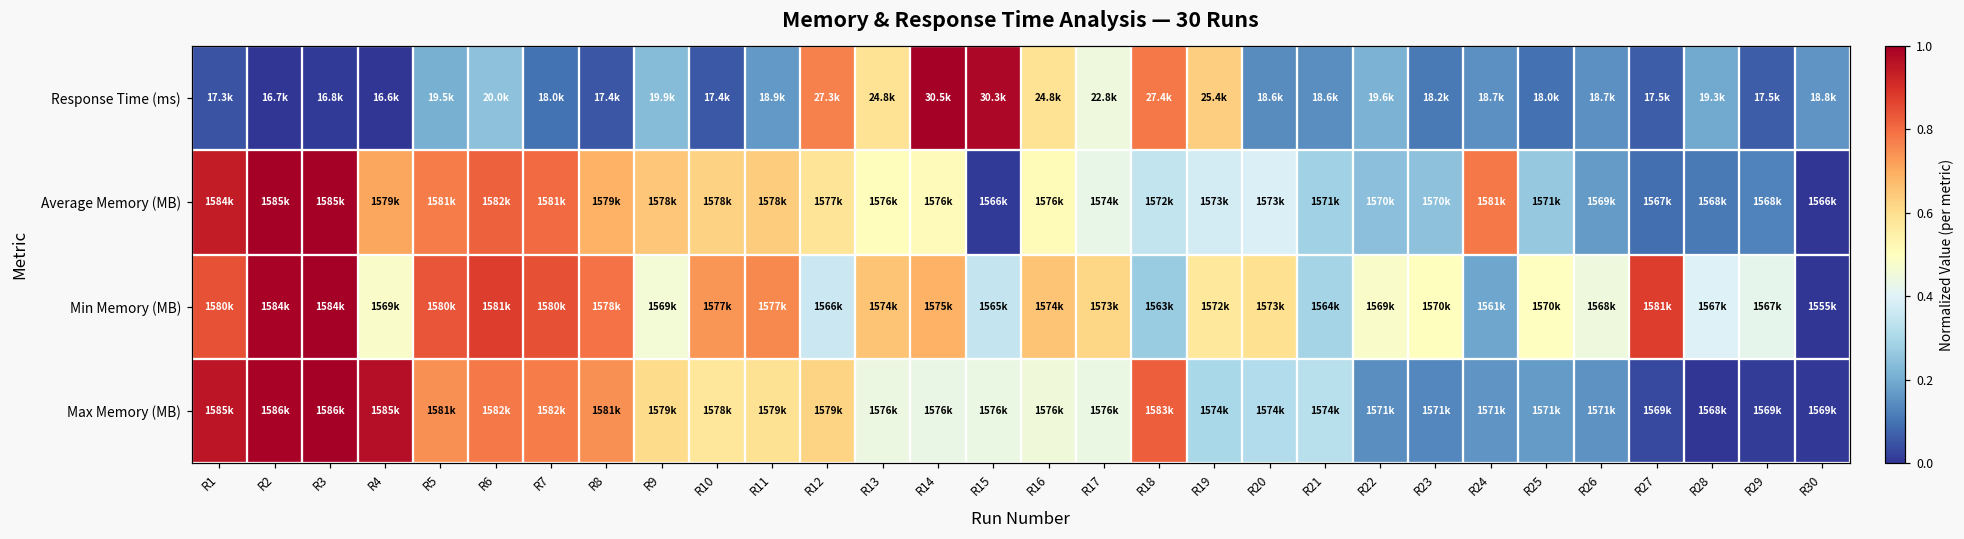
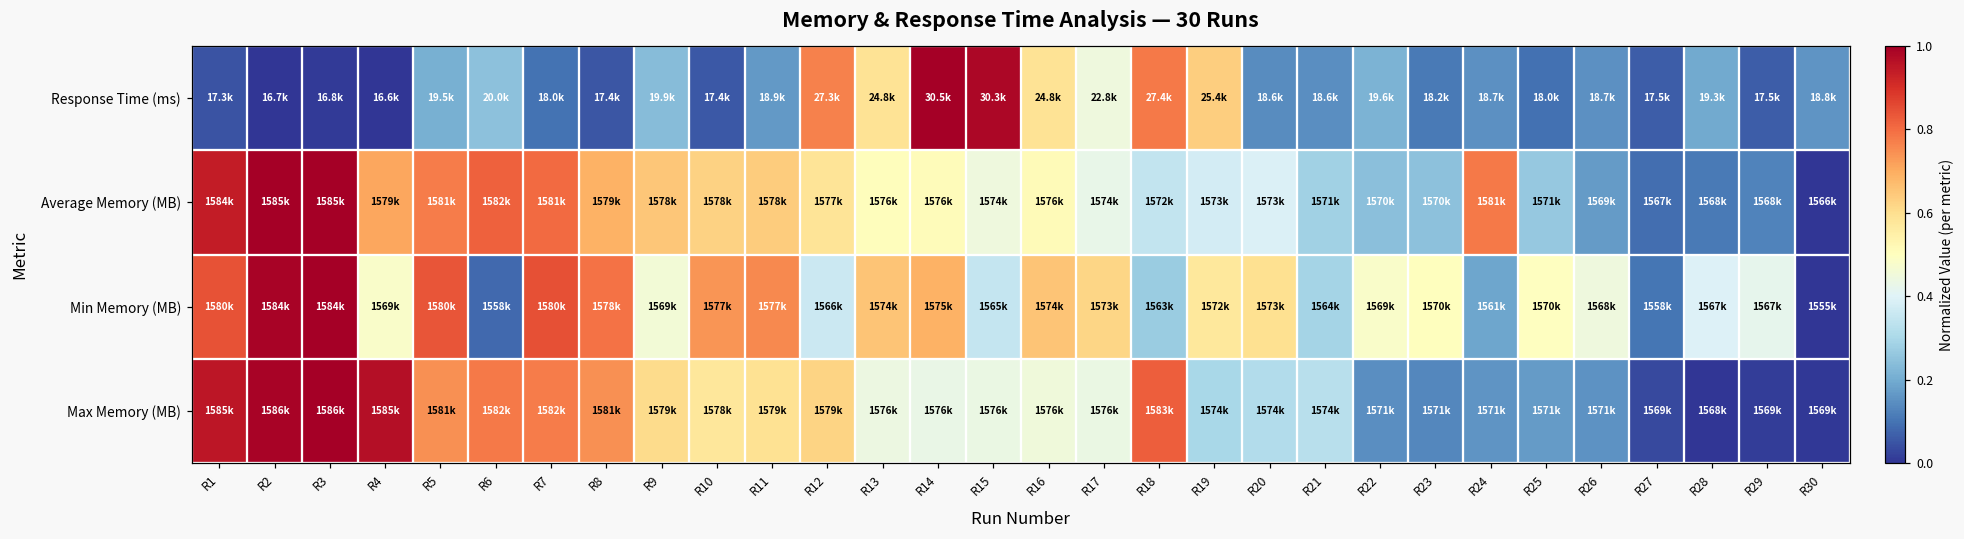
  {
    "Response Time (ms)": {
      "R1": "17.3k",
      "R2": "16.7k",
      "R3": "16.8k",
      "R4": "16.6k",
      "R5": "19.5k",
      "R6": "20.0k",
      "R7": "18.0k",
      "R8": "17.4k",
      "R9": "19.9k",
      "R10": "17.4k",
      "R11": "18.9k",
      "R12": "27.3k",
      "R13": "24.8k",
      "R14": "30.5k",
      "R15": "30.3k",
      "R16": "24.8k",
      "R17": "22.8k",
      "R18": "27.4k",
      "R19": "25.4k",
      "R20": "18.6k",
      "R21": "18.6k",
      "R22": "19.6k",
      "R23": "18.2k",
      "R24": "18.7k",
      "R25": "18.0k",
      "R26": "18.7k",
      "R27": "17.5k",
      "R28": "19.3k",
      "R29": "17.5k",
      "R30": "18.8k"
    },
    "Average Memory (MB)": {
      "R1": "1584k",
      "R2": "1585k",
      "R3": "1585k",
      "R4": "1579k",
      "R5": "1581k",
      "R6": "1582k",
      "R7": "1581k",
      "R8": "1579k",
      "R9": "1578k",
      "R10": "1578k",
      "R11": "1578k",
      "R12": "1577k",
      "R13": "1576k",
      "R14": "1576k",
-     "R15": "1566k",
+     "R15": "1574k",
      "R16": "1576k",
      "R17": "1574k",
      "R18": "1572k",
      "R19": "1573k",
      "R20": "1573k",
      "R21": "1571k",
      "R22": "1570k",
      "R23": "1570k",
      "R24": "1581k",
      "R25": "1571k",
      "R26": "1569k",
      "R27": "1567k",
      "R28": "1568k",
      "R29": "1568k",
      "R30": "1566k"
    },
    "Min Memory (MB)": {
      "R1": "1580k",
      "R2": "1584k",
      "R3": "1584k",
      "R4": "1569k",
      "R5": "1580k",
-     "R6": "1581k",
+     "R6": "1558k",
      "R7": "1580k",
      "R8": "1578k",
      "R9": "1569k",
      "R10": "1577k",
      "R11": "1577k",
      "R12": "1566k",
      "R13": "1574k",
      "R14": "1575k",
      "R15": "1565k",
      "R16": "1574k",
      "R17": "1573k",
      "R18": "1563k",
      "R19": "1572k",
      "R20": "1573k",
      "R21": "1564k",
      "R22": "1569k",
      "R23": "1570k",
      "R24": "1561k",
      "R25": "1570k",
      "R26": "1568k",
-     "R27": "1581k",
+     "R27": "1558k",
      "R28": "1567k",
      "R29": "1567k",
      "R30": "1555k"
    },
    "Max Memory (MB)": {
      "R1": "1585k",
      "R2": "1586k",
      "R3": "1586k",
      "R4": "1585k",
      "R5": "1581k",
      "R6": "1582k",
      "R7": "1582k",
      "R8": "1581k",
      "R9": "1579k",
      "R10": "1578k",
      "R11": "1579k",
      "R12": "1579k",
      "R13": "1576k",
      "R14": "1576k",
      "R15": "1576k",
      "R16": "1576k",
      "R17": "1576k",
      "R18": "1583k",
      "R19": "1574k",
      "R20": "1574k",
      "R21": "1574k",
      "R22": "1571k",
      "R23": "1571k",
      "R24": "1571k",
      "R25": "1571k",
      "R26": "1571k",
      "R27": "1569k",
      "R28": "1568k",
      "R29": "1569k",
      "R30": "1569k"
    }
  }
